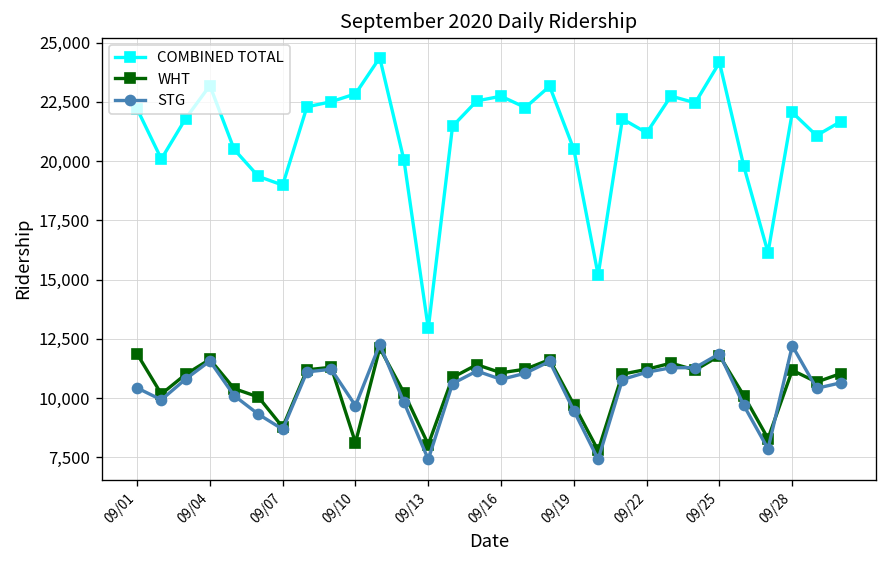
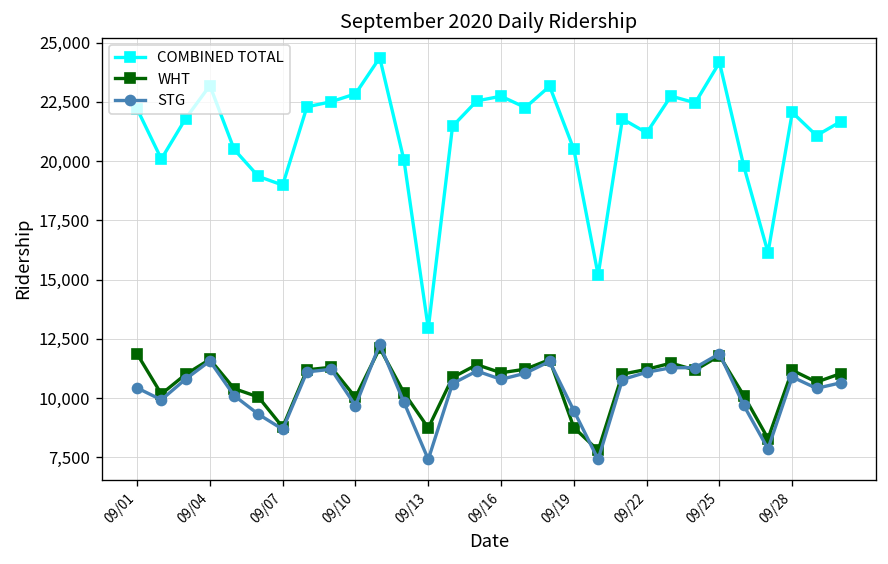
  {
    "COMBINED TOTAL": {
      "09/07": "19,000",
      "09/10": "22,800",
      "09/13": "12,900",
      "09/16": "22,700",
      "09/19": "20,500",
      "09/22": "21,200",
      "09/25": "24,200",
      "09/28": "22,100"
    },
    "WHT": {
      "09/01": "11,900",
-     "09/10": "8,100",
-     "09/13": "8,000",
+     "09/10": "10,000",
+     "09/13": "8,700",
      "09/16": "11,100",
-     "09/19": "9,700",
+     "09/19": "8,800",
      "09/28": "11,200"
    },
    "STG": {
      "09/01": "10,400",
      "09/10": "9,700",
      "09/13": "7,400",
      "09/16": "10,800",
      "09/19": "9,500",
-     "09/28": "12,200"
+     "09/28": "10,900"
    }
  }
